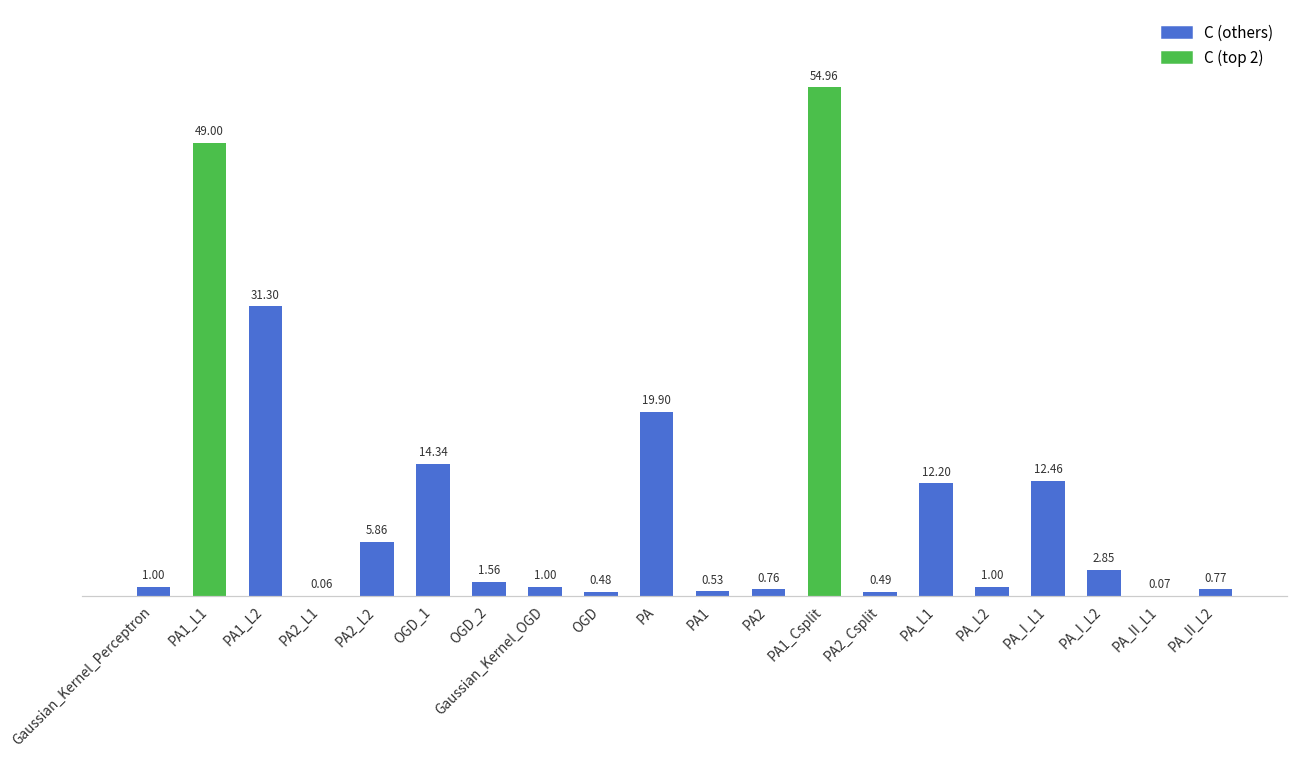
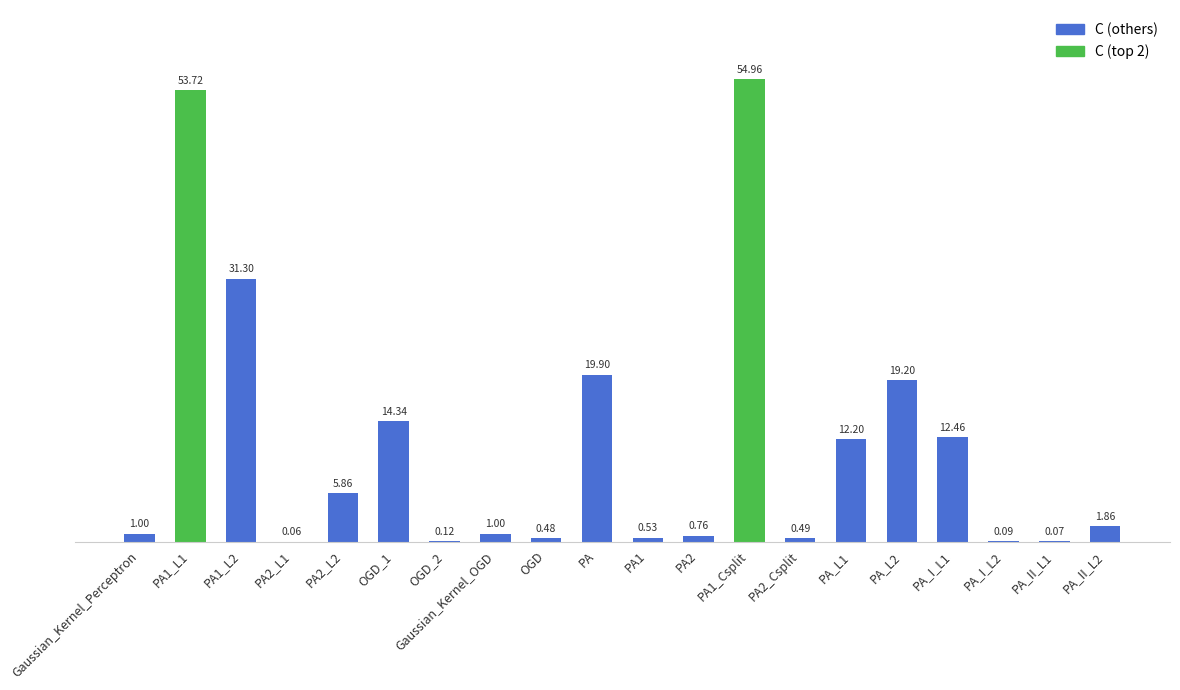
  {
    "Gaussian_Kernel_Perceptron": 1.00,
-   "PA1_L1": 49.00,
+   "PA1_L1": 53.72,
    "PA1_L2": 31.30,
    "PA2_L1": 0.06,
    "PA2_L2": 5.86,
    "OGD_1": 14.34,
-   "OGD_2": 1.56,
+   "OGD_2": 0.12,
    "Gaussian_Kernel_OGD": 1.00,
    "OGD": 0.48,
    "PA": 19.90,
    "PA1": 0.53,
    "PA2": 0.76,
    "PA1_Csplit": 54.96,
    "PA2_Csplit": 0.49,
    "PA_L1": 12.20,
-   "PA_L2": 1.00,
+   "PA_L2": 19.20,
    "PA_I_L1": 12.46,
-   "PA_I_L2": 2.85,
+   "PA_I_L2": 0.09,
    "PA_II_L1": 0.07,
-   "PA_II_L2": 0.77
+   "PA_II_L2": 1.86
  }
